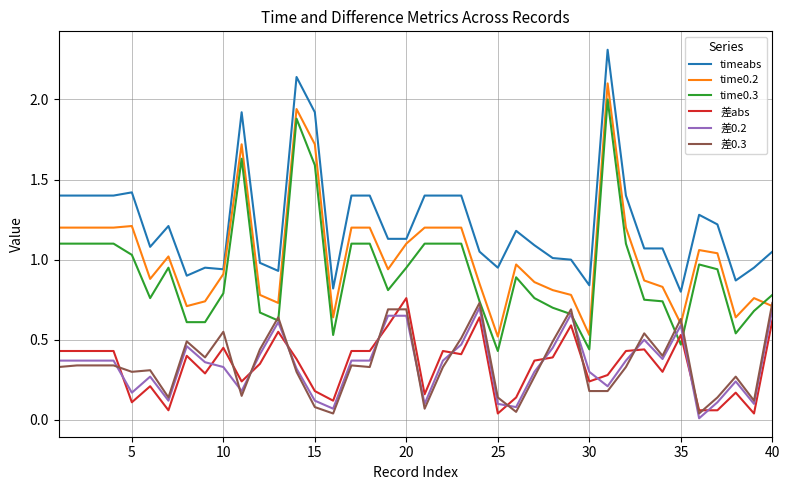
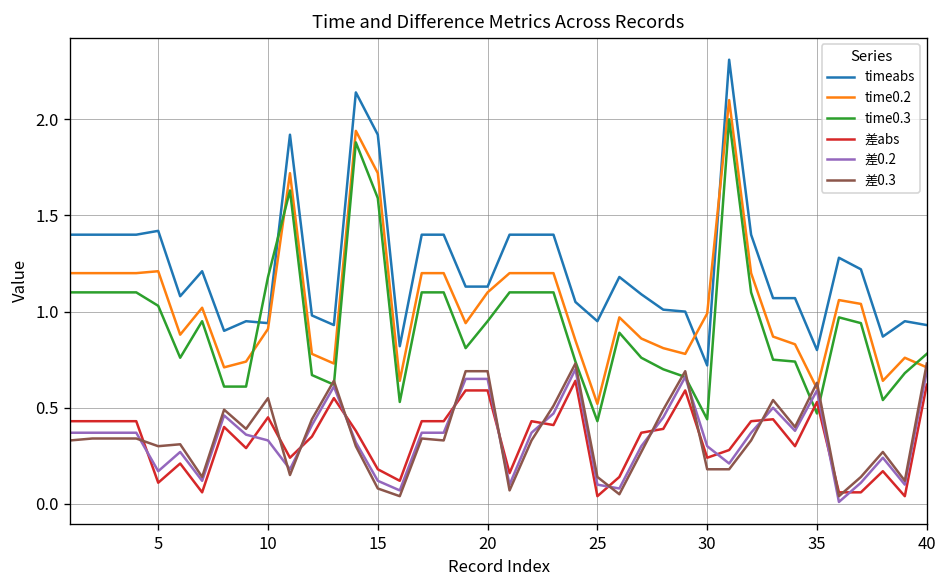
  {
    "timeabs": {
      "5": 1.42,
      "10": 0.94,
      "15": 1.92,
      "20": 1.13,
      "25": 0.95,
-     "30": 0.84,
+     "30": 0.72,
      "35": 0.80,
-     "40": 1.05
+     "40": 0.93
    },
    "time0.2": {
      "5": 1.21,
      "10": 0.91,
      "15": 1.72,
      "20": 1.10,
      "25": 0.52,
-     "30": 0.53,
+     "30": 0.99,
      "40": 0.71
    },
    "time0.3": {
      "5": 1.03,
-     "10": 0.79,
+     "10": 1.18,
      "15": 1.59,
      "20": 0.95,
      "25": 0.43,
      "30": 0.44,
      "35": 0.47,
      "40": 0.78
    },
    "差abs": {
      "5": 0.11,
      "10": 0.45,
      "15": 0.18,
-     "20": 0.76,
+     "20": 0.59,
      "25": 0.04,
      "30": 0.24,
      "35": 0.53,
      "40": 0.62
    },
    "差0.2": {
      "5": 0.17,
      "10": 0.33,
      "15": 0.12,
      "20": 0.65,
      "25": 0.10,
      "30": 0.30,
      "40": 0.69
    },
    "差0.3": {
      "5": 0.30,
      "10": 0.55,
      "15": 0.08,
      "20": 0.69,
      "25": 0.14,
      "30": 0.18,
      "35": 0.63,
      "40": 0.73
    }
  }
